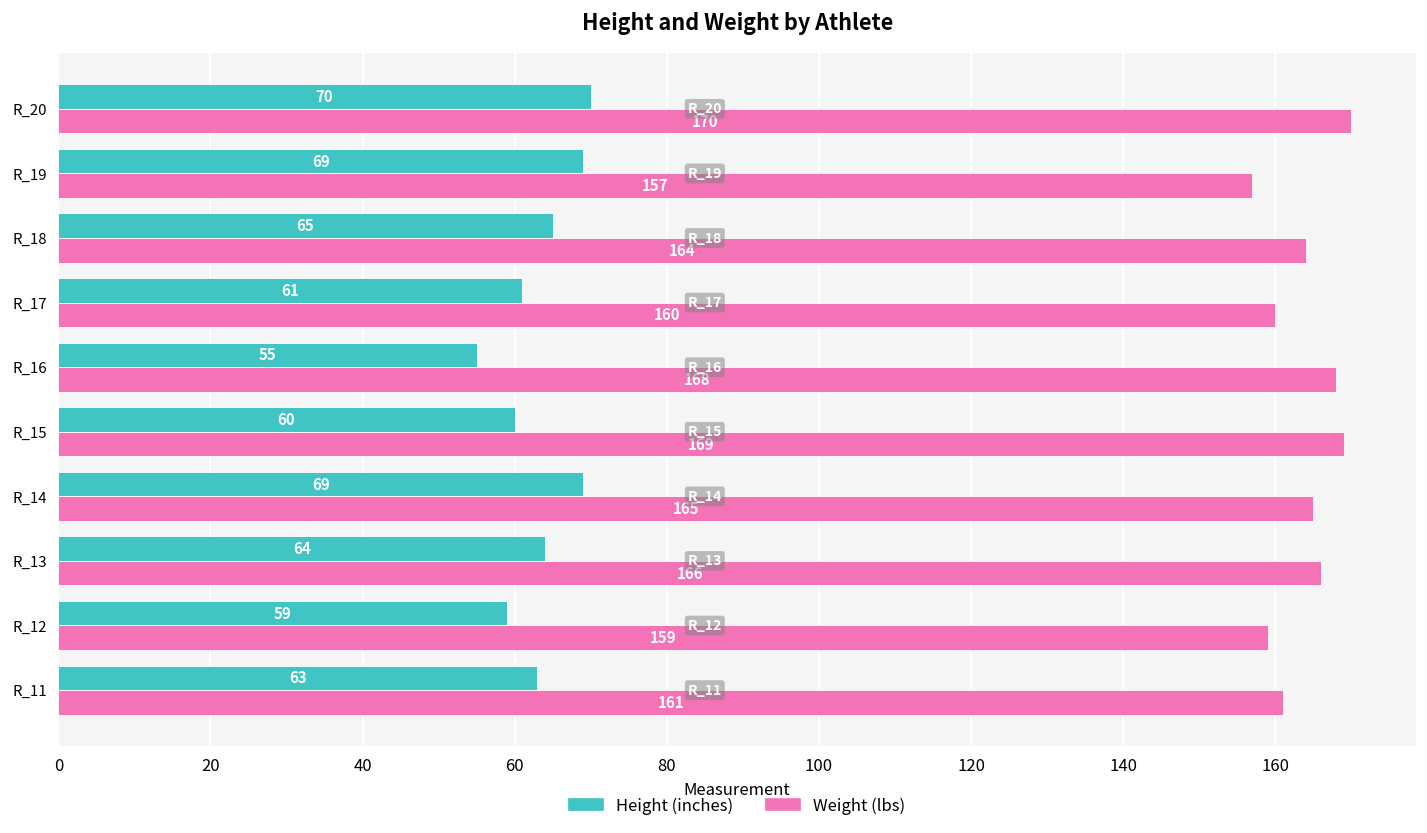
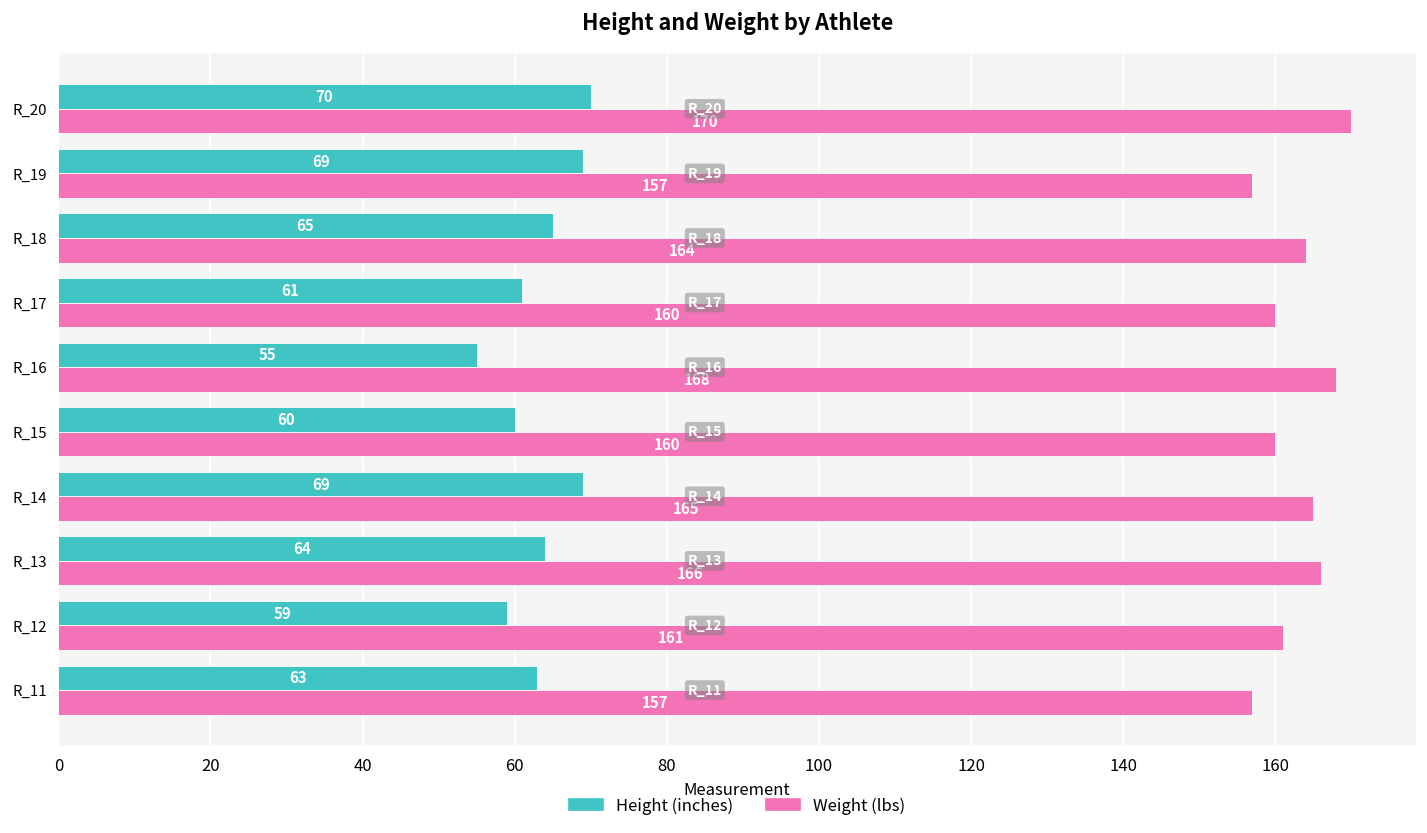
  {
    "Height (inches)": {
      "R_20": 70,
      "R_19": 69,
      "R_18": 65,
      "R_17": 61,
      "R_16": 55,
      "R_15": 60,
      "R_14": 69,
      "R_13": 64,
      "R_12": 59,
      "R_11": 63
    },
    "Weight (lbs)": {
      "R_19": 157,
      "R_17": 160,
-     "R_15": 169,
-     "R_12": 159,
-     "R_11": 161
+     "R_15": 160,
+     "R_12": 161,
+     "R_11": 157
    }
  }
